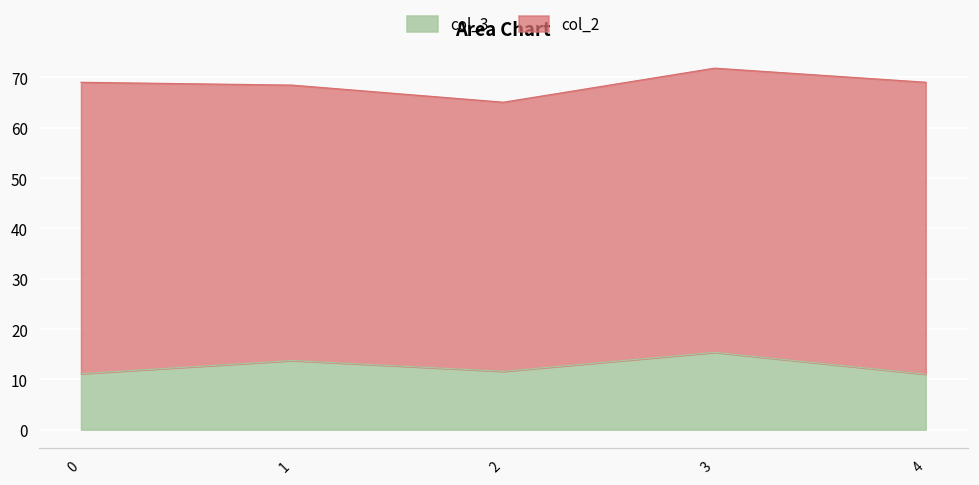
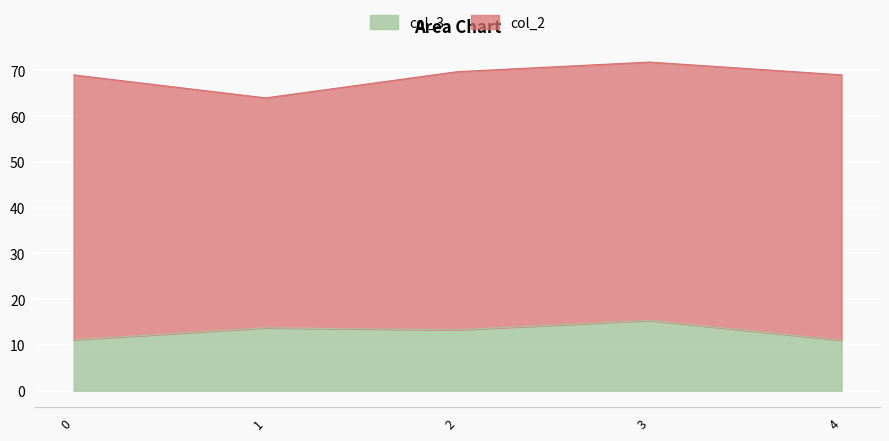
  {
    "col_3": {
      "0": 11,
      "1": 14,
-     "2": 12,
+     "2": 13,
      "3": 15,
      "4": 11
    },
    "col_2": {
      "0": 58,
-     "1": 55,
-     "2": 53,
+     "1": 50,
+     "2": 56,
      "3": 56,
      "4": 58
    }
  }
